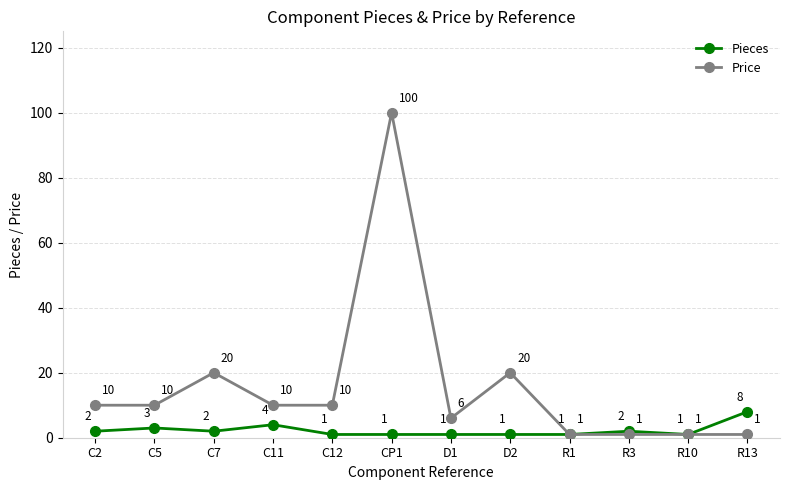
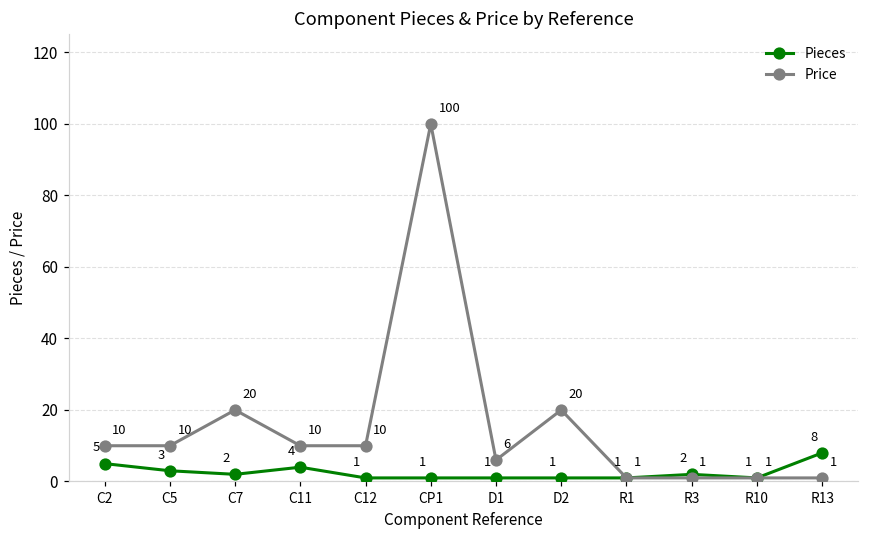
  {
    "Pieces": {
-     "C2": 2,
+     "C2": 5,
      "C5": 3,
      "C7": 2,
      "C11": 4,
      "C12": 1,
      "CP1": 1,
      "D1": 1,
      "D2": 1,
      "R3": 2,
      "R13": 8
    },
    "Price": {
      "C2": 10,
      "C5": 10,
      "C7": 20,
      "C11": 10,
      "C12": 10,
      "CP1": 100,
      "D1": 6,
      "D2": 20,
      "R3": 1,
      "R13": 1
    }
  }
